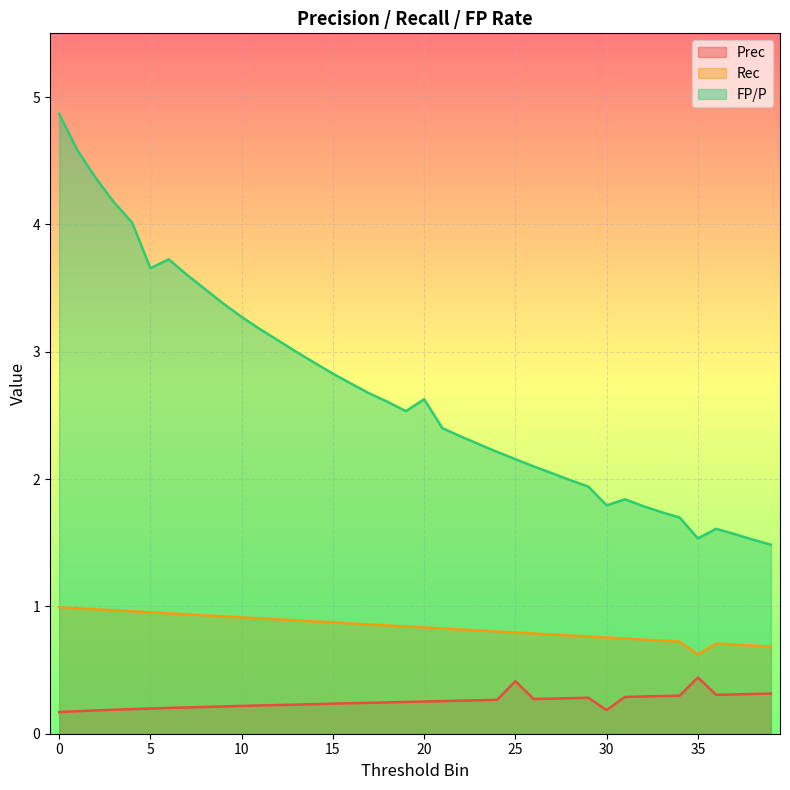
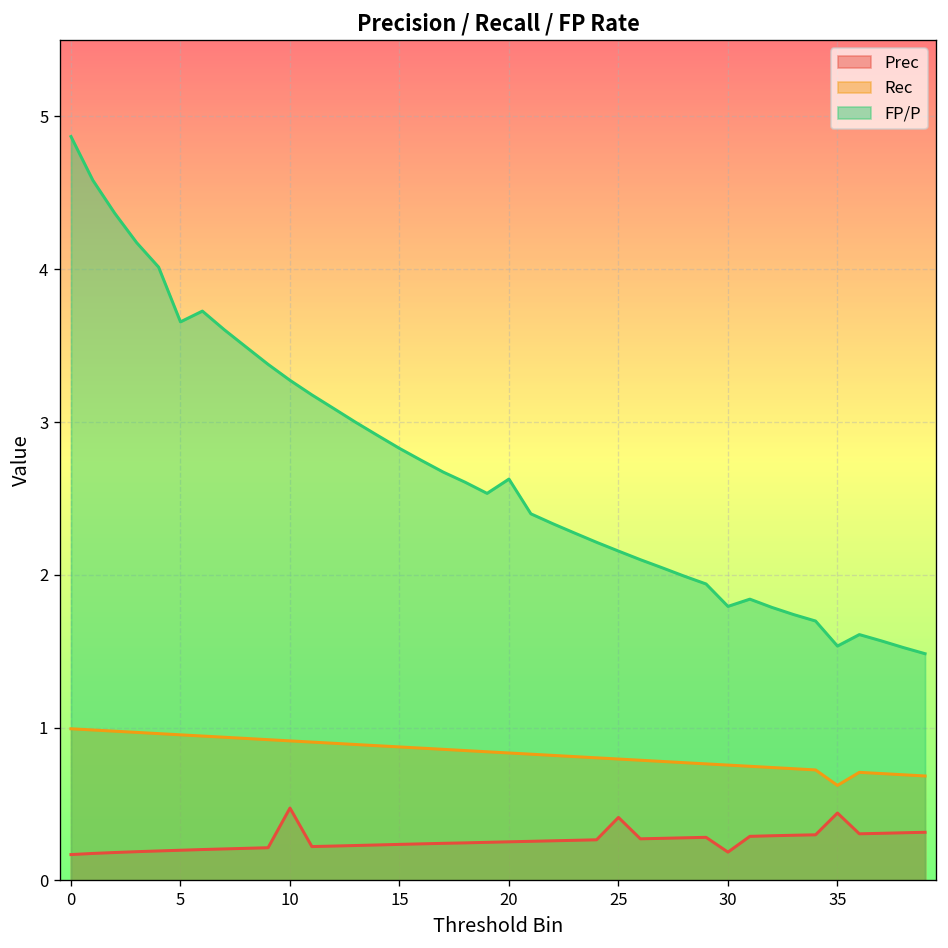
  {
    "Prec": {
      "0": 0.17,
      "5": 0.20,
-     "10": 0.22,
+     "10": 0.47,
      "15": 0.24,
      "20": 0.25,
      "25": 0.41,
      "30": 0.19,
      "35": 0.44
    },
    "Rec": {
      "0": 0.99,
      "5": 0.95,
      "10": 0.91,
      "15": 0.87,
      "20": 0.83,
      "25": 0.79,
      "30": 0.76,
      "35": 0.62
    },
    "FP/P": {
      "0": 4.87,
      "5": 3.66,
      "10": 3.27,
      "15": 2.83,
      "20": 2.63,
      "25": 2.16,
      "30": 1.79,
      "35": 1.53
    }
  }
